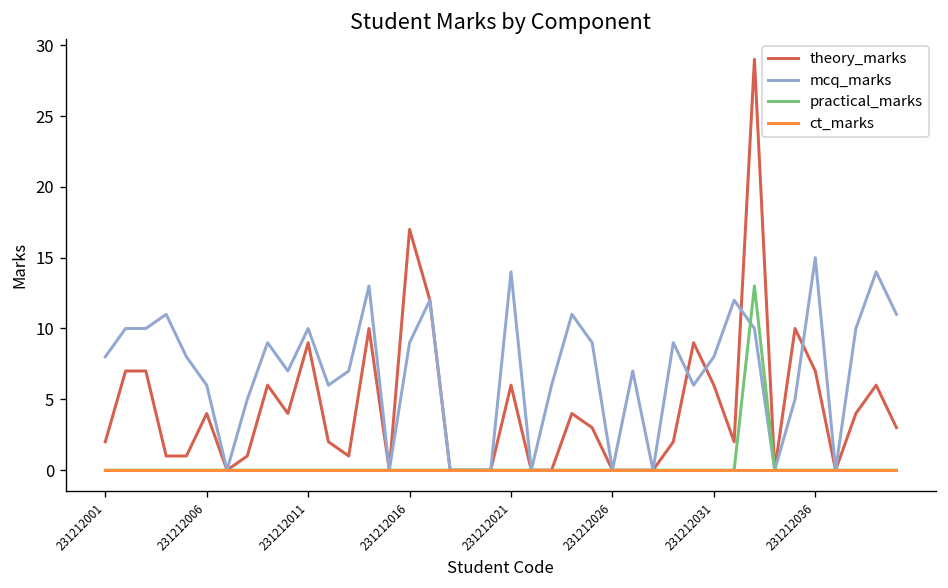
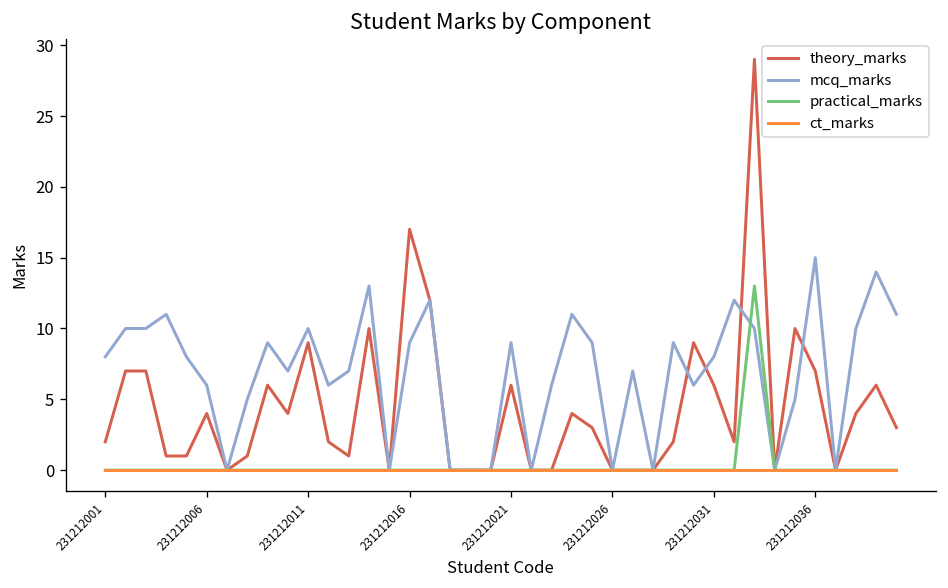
  {
    "theory_marks": {
      "231212001": 2,
      "231212006": 4,
      "231212011": 9,
      "231212016": 17,
      "231212021": 6,
      "231212031": 6,
      "231212036": 7
    },
    "mcq_marks": {
      "231212001": 8,
      "231212006": 6,
      "231212011": 10,
      "231212016": 9,
-     "231212021": 14,
+     "231212021": 9,
      "231212031": 8,
      "231212036": 15
    }
  }
